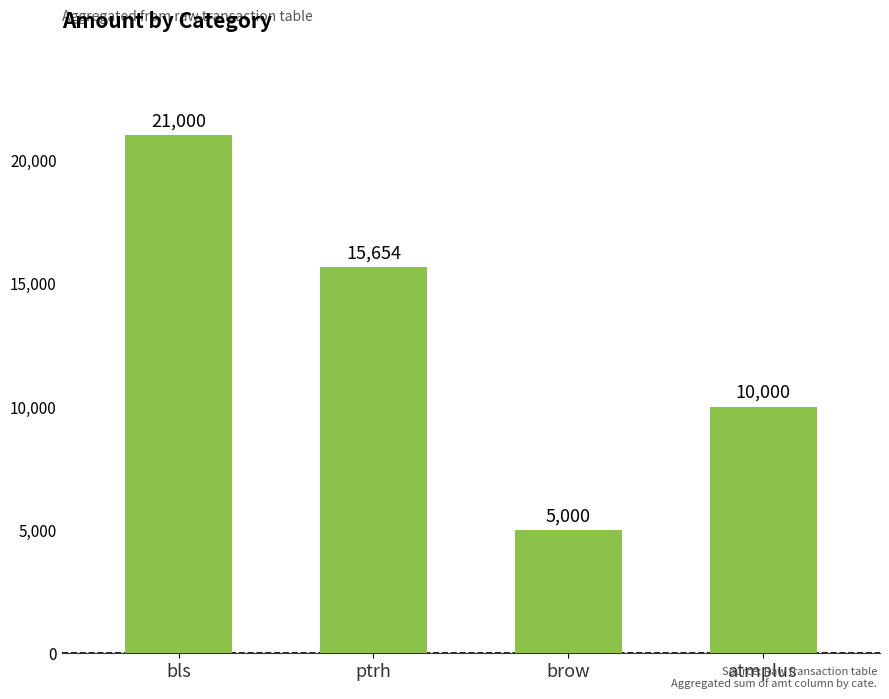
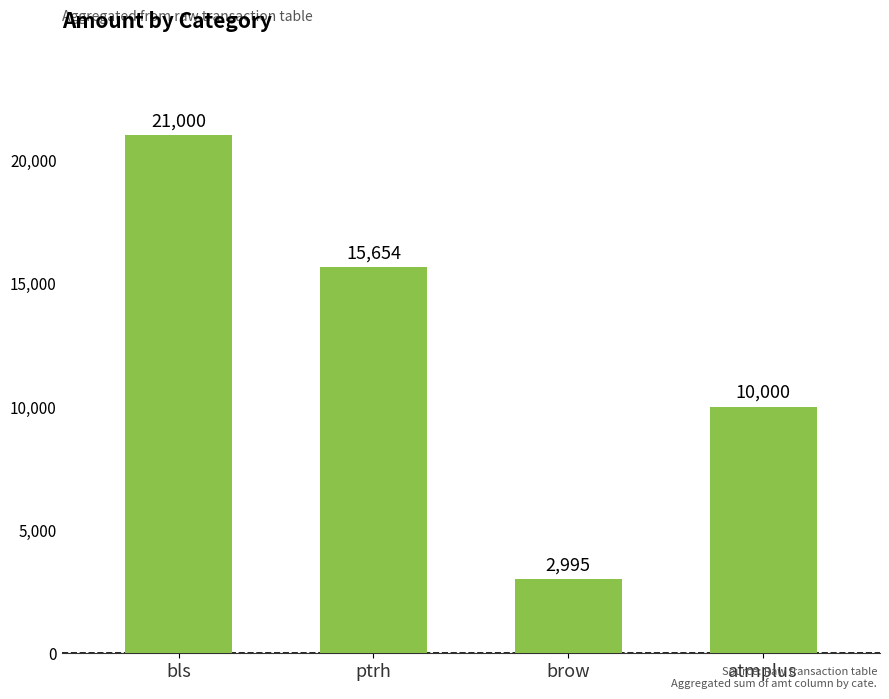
  {
    "bls": "21,000",
    "ptrh": "15,654",
-   "brow": "5,000",
+   "brow": "2,995",
    "atmplus": "10,000"
  }
